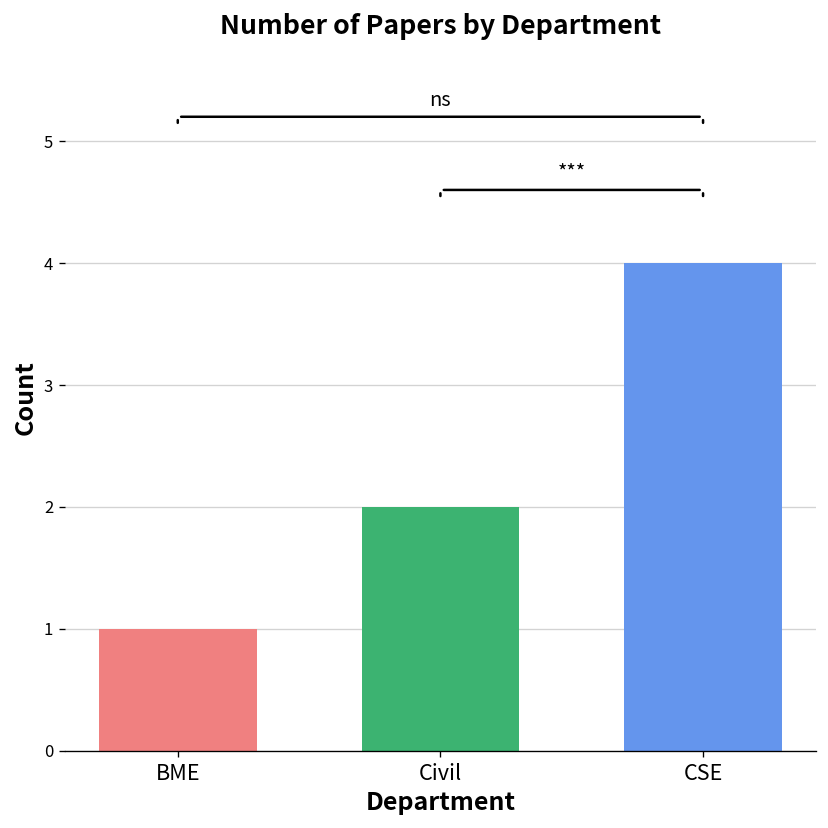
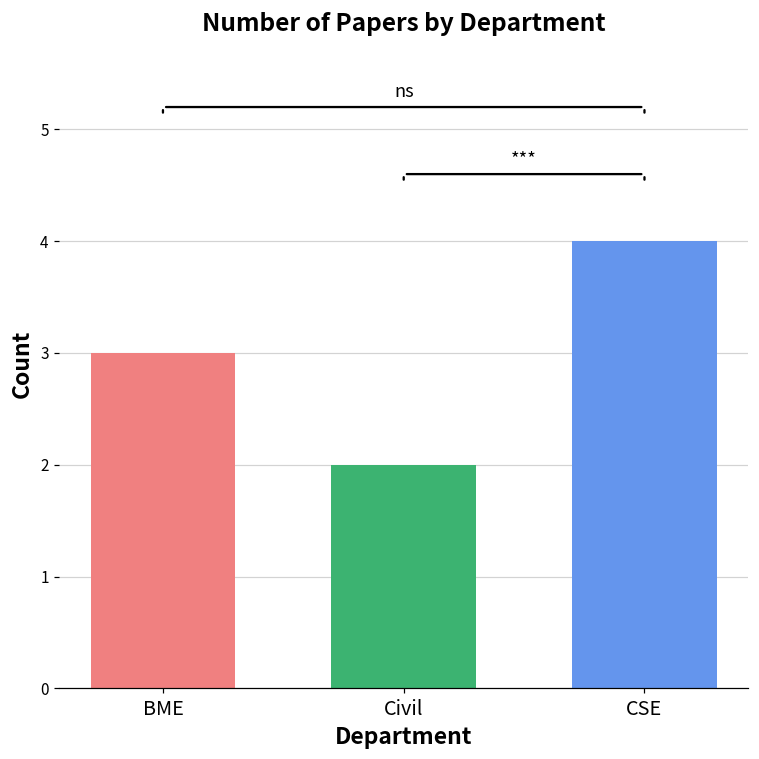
  {
-   "BME": 1,
+   "BME": 3,
    "Civil": 2,
    "CSE": 4
  }
